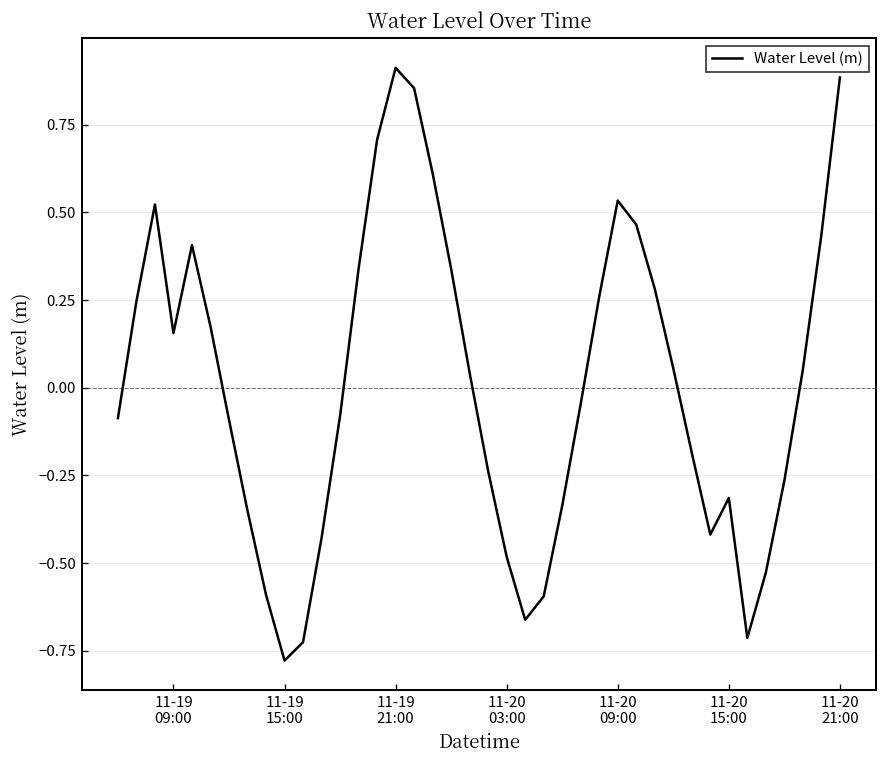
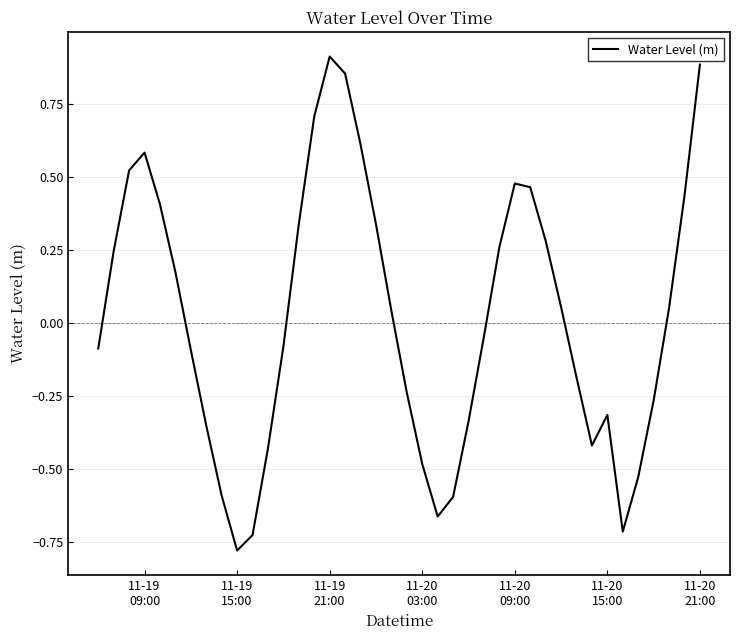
  {
-   "11-19 09:00": 0.16,
+   "11-19 09:00": 0.58,
    "11-19 15:00": -0.78,
    "11-19 21:00": 0.91,
    "11-20 03:00": -0.48,
-   "11-20 09:00": 0.53,
+   "11-20 09:00": 0.48,
    "11-20 15:00": -0.31,
    "11-20 21:00": 0.88
  }
